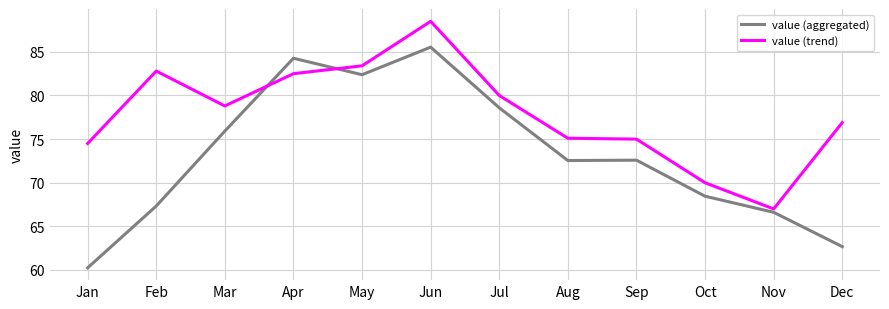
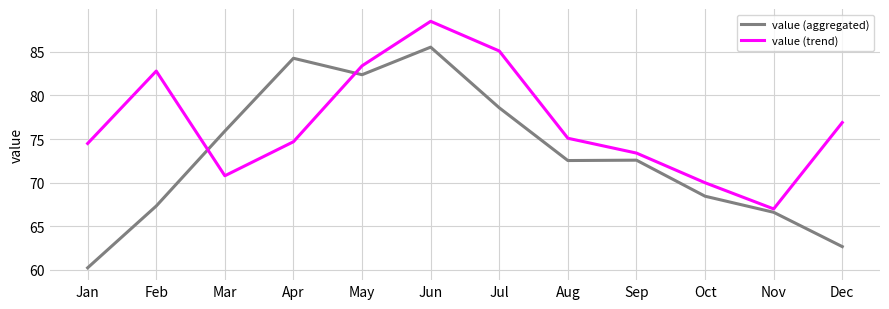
  {
    "value (aggregated)": {
      "Jan": 60,
      "Feb": 67,
      "Mar": 76,
      "Apr": 84,
      "May": 82,
      "Jun": 86,
      "Jul": 79,
      "Aug": 73,
      "Sep": 73,
      "Oct": 68,
      "Nov": 67,
      "Dec": 63
    },
    "value (trend)": {
      "Jan": 75,
      "Feb": 83,
-     "Mar": 79,
-     "Apr": 83,
+     "Mar": 71,
+     "Apr": 75,
      "May": 83,
      "Jun": 89,
-     "Jul": 80,
+     "Jul": 85,
      "Aug": 75,
-     "Sep": 75,
+     "Sep": 73,
      "Oct": 70,
      "Nov": 67,
      "Dec": 77
    }
  }
